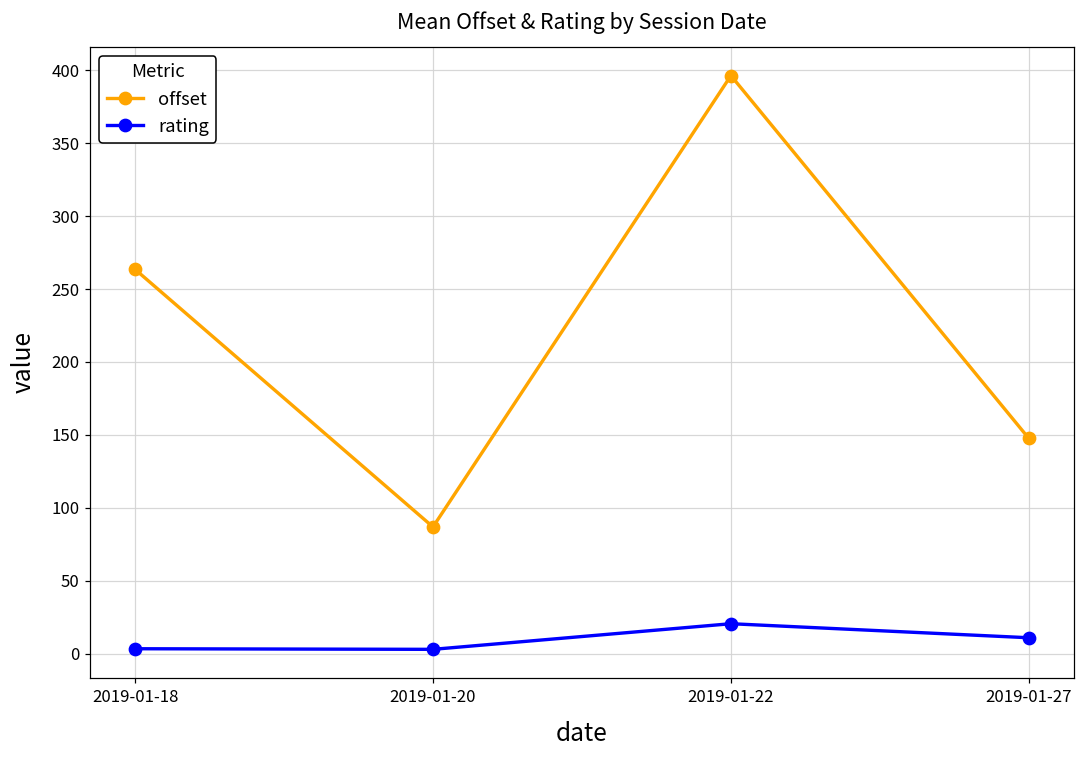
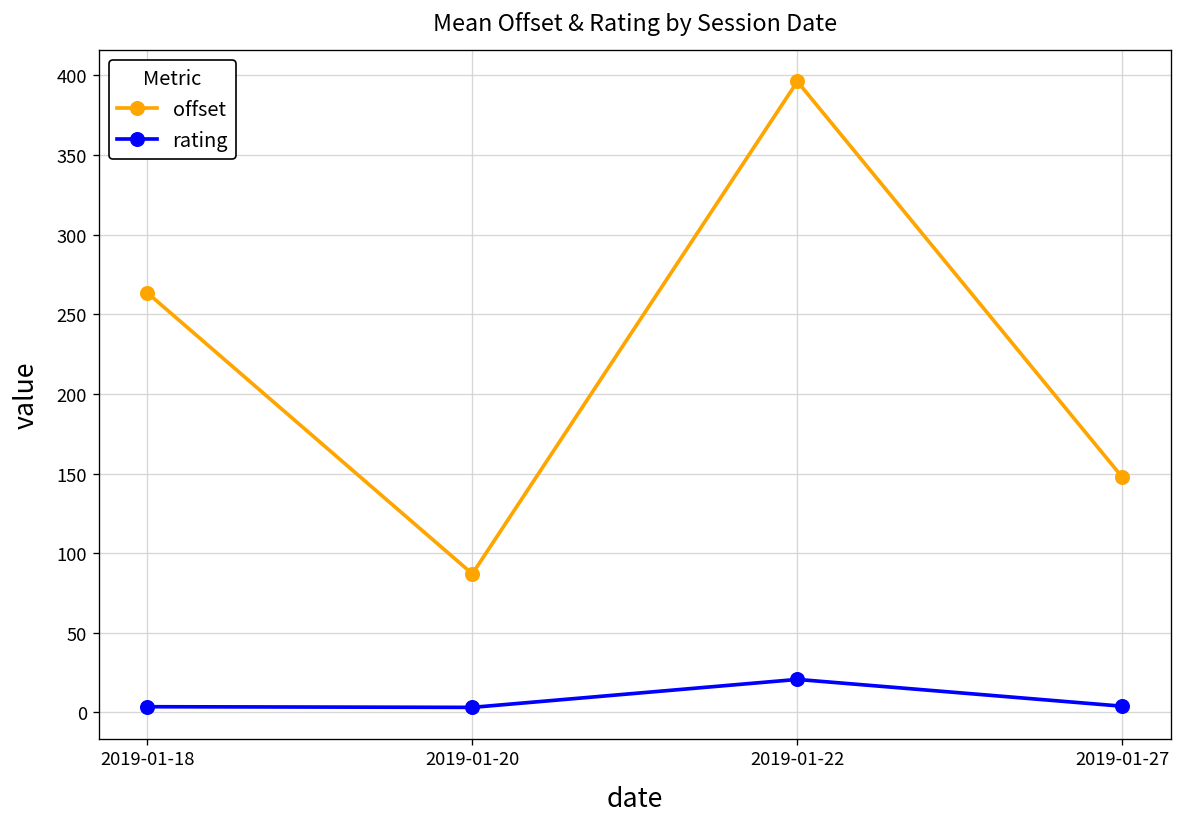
  {
    "offset": {
      "2019-01-18": 264,
      "2019-01-20": 87,
      "2019-01-22": 396,
      "2019-01-27": 148
    },
    "rating": {
      "2019-01-18": 4,
      "2019-01-20": 3,
      "2019-01-22": 21,
-     "2019-01-27": 11
+     "2019-01-27": 4
    }
  }
